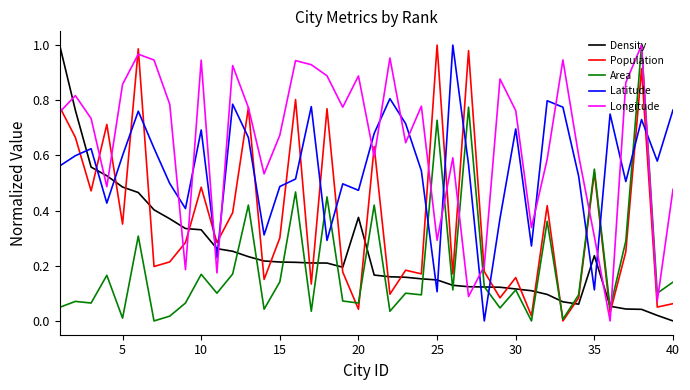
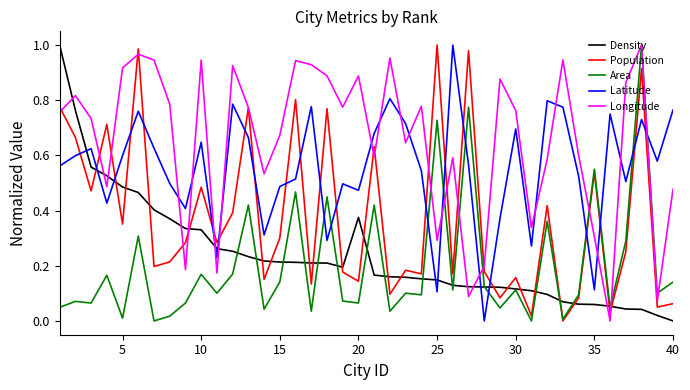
  {
    "Density": {
      "5": 0.49,
      "10": 0.33,
      "15": 0.21,
      "20": 0.38,
      "25": 0.15,
-     "35": 0.24,
+     "35": 0.06,
      "40": 0.00
    },
    "Population": {
      "5": 0.35,
      "10": 0.48,
      "15": 0.30,
-     "20": 0.04,
+     "20": 0.14,
      "25": 1.00,
      "30": 0.16,
      "35": 0.54,
      "40": 0.06
    },
    "Area": {
      "5": 0.01,
      "10": 0.17,
      "15": 0.14,
      "20": 0.06,
      "25": 0.73,
      "35": 0.55,
      "40": 0.14
    },
    "Latitude": {
      "5": 0.60,
-     "10": 0.69,
+     "10": 0.65,
      "15": 0.49,
      "20": 0.47,
      "25": 0.11,
      "30": 0.70,
      "35": 0.11,
      "40": 0.76
    },
    "Longitude": {
-     "5": 0.86,
+     "5": 0.92,
      "10": 0.95,
      "15": 0.67,
      "20": 0.89,
      "25": 0.29,
      "30": 0.76,
      "35": 0.31,
      "40": 0.48
    }
  }
